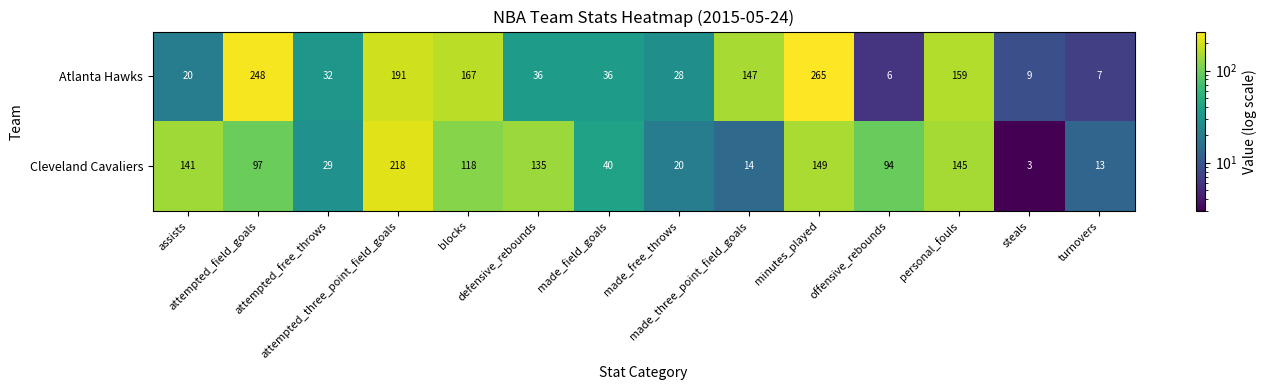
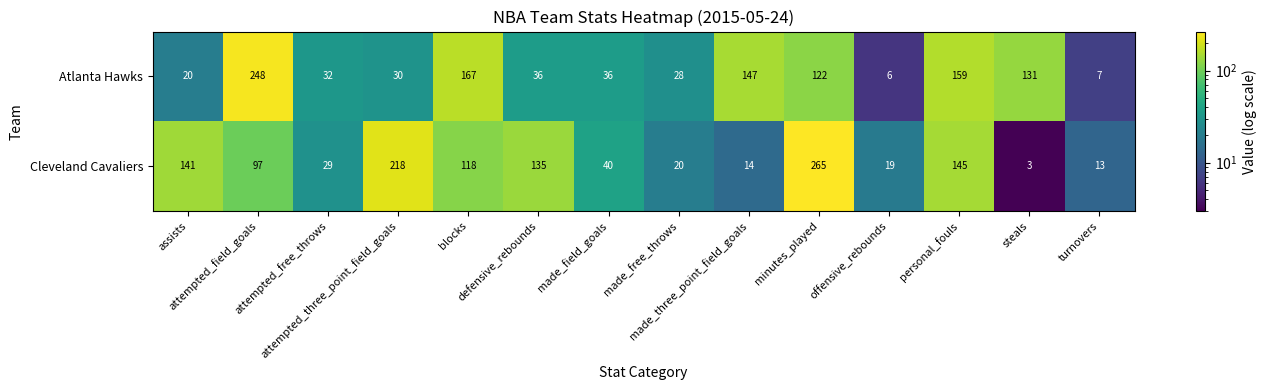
  {
    "Atlanta Hawks": {
      "assists": 20,
      "attempted_field_goals": 248,
      "attempted_free_throws": 32,
-     "attempted_three_point_field_goals": 191,
+     "attempted_three_point_field_goals": 30,
      "blocks": 167,
      "defensive_rebounds": 36,
      "made_field_goals": 36,
      "made_free_throws": 28,
      "made_three_point_field_goals": 147,
-     "minutes_played": 265,
+     "minutes_played": 122,
      "offensive_rebounds": 6,
      "personal_fouls": 159,
-     "steals": 9,
+     "steals": 131,
      "turnovers": 7
    },
    "Cleveland Cavaliers": {
      "assists": 141,
      "attempted_field_goals": 97,
      "attempted_free_throws": 29,
      "attempted_three_point_field_goals": 218,
      "blocks": 118,
      "defensive_rebounds": 135,
      "made_field_goals": 40,
      "made_free_throws": 20,
      "made_three_point_field_goals": 14,
-     "minutes_played": 149,
-     "offensive_rebounds": 94,
+     "minutes_played": 265,
+     "offensive_rebounds": 19,
      "personal_fouls": 145,
      "steals": 3,
      "turnovers": 13
    }
  }
